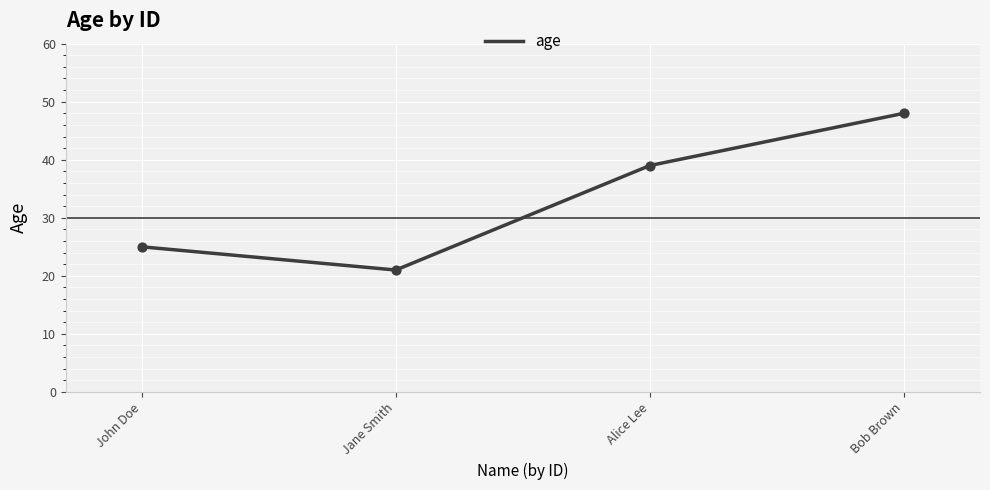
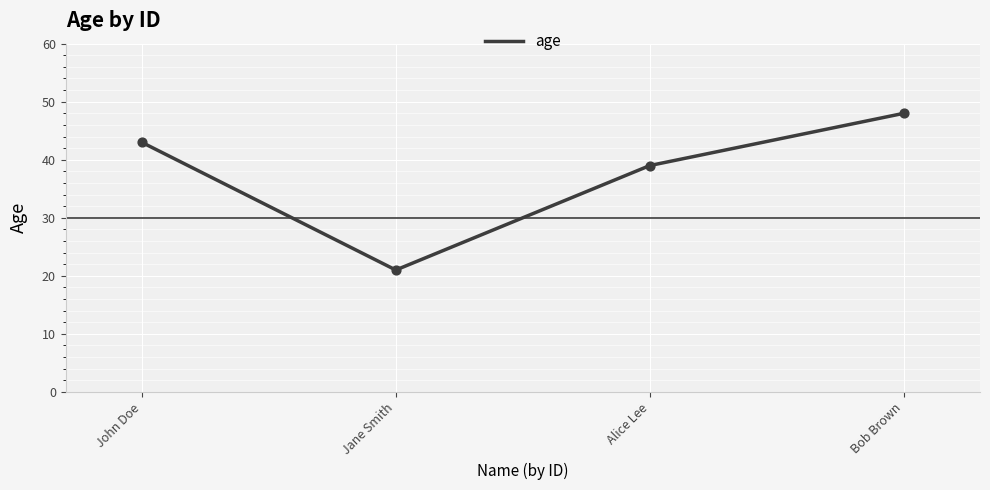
  {
-   "John Doe": 25,
+   "John Doe": 43,
    "Jane Smith": 21,
    "Alice Lee": 39,
    "Bob Brown": 48
  }
